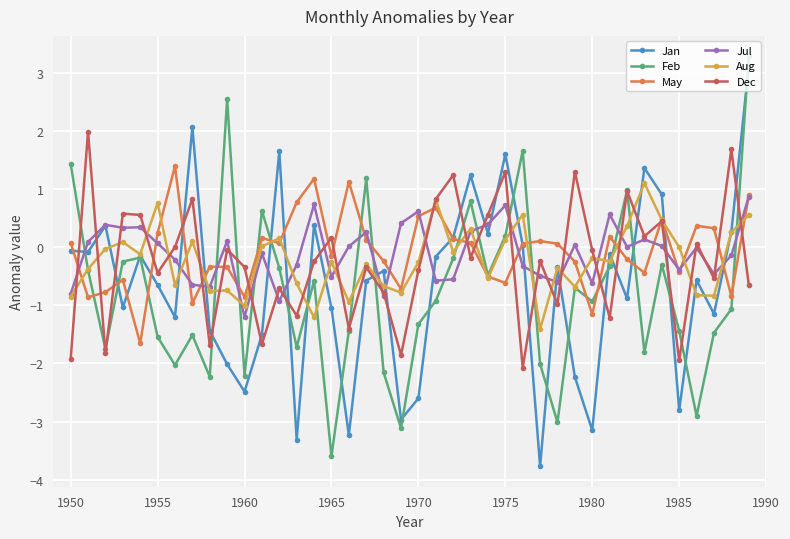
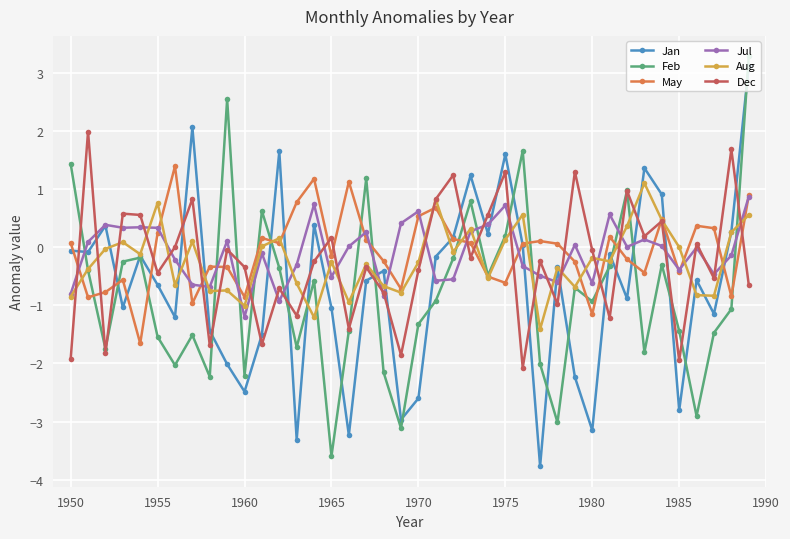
  {
    "Jan": {
      "1950": -0.1,
      "1955": -0.6,
      "1960": -2.5,
      "1965": -1.0,
      "1970": -2.6,
      "1975": 1.6,
      "1980": -3.2,
      "1985": -2.8
    },
    "Feb": {
      "1950": 1.4,
      "1955": -1.5,
      "1960": -2.2,
      "1965": -3.6,
      "1970": -1.3,
      "1975": 0.2,
      "1980": -0.9,
      "1985": -1.4
    },
    "Jul": {
      "1950": -0.8,
-     "1955": 0.1,
+     "1955": 0.3,
      "1960": -1.2,
      "1965": -0.5,
      "1970": 0.6,
      "1975": 0.7,
      "1980": -0.6
    }
  }
